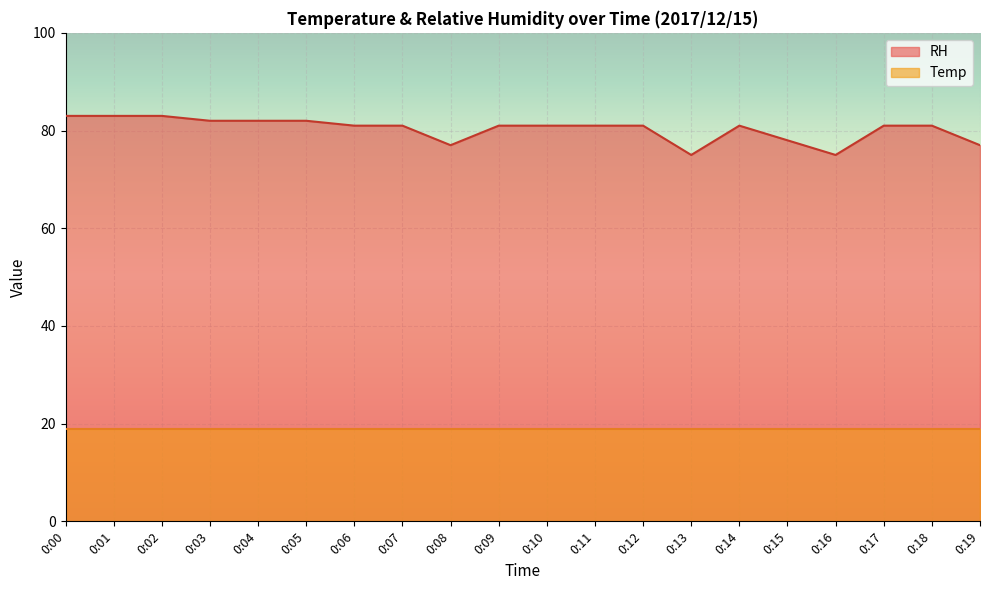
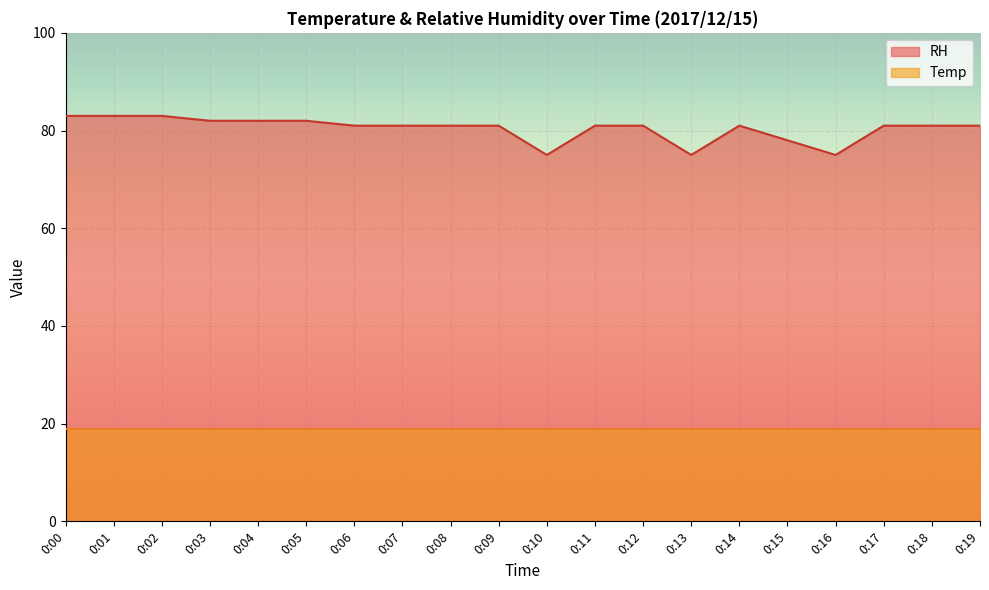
  {
    "RH": {
      "0:00": 83,
      "0:01": 83,
      "0:02": 83,
      "0:03": 82,
      "0:04": 82,
      "0:05": 82,
      "0:06": 81,
      "0:07": 81,
-     "0:08": 77,
+     "0:08": 81,
      "0:09": 81,
-     "0:10": 81,
+     "0:10": 75,
      "0:11": 81,
      "0:12": 81,
      "0:13": 75,
      "0:14": 81,
      "0:15": 78,
      "0:16": 75,
      "0:17": 81,
      "0:18": 81,
-     "0:19": 77
+     "0:19": 81
    },
    "Temp": {
      "0:00": 19,
      "0:01": 19,
      "0:02": 19,
      "0:03": 19,
      "0:04": 19,
      "0:05": 19,
      "0:06": 19,
      "0:07": 19,
      "0:08": 19,
      "0:09": 19,
      "0:10": 19,
      "0:11": 19,
      "0:12": 19,
      "0:13": 19,
      "0:14": 19,
      "0:15": 19,
      "0:16": 19,
      "0:17": 19,
      "0:18": 19,
      "0:19": 19
    }
  }
